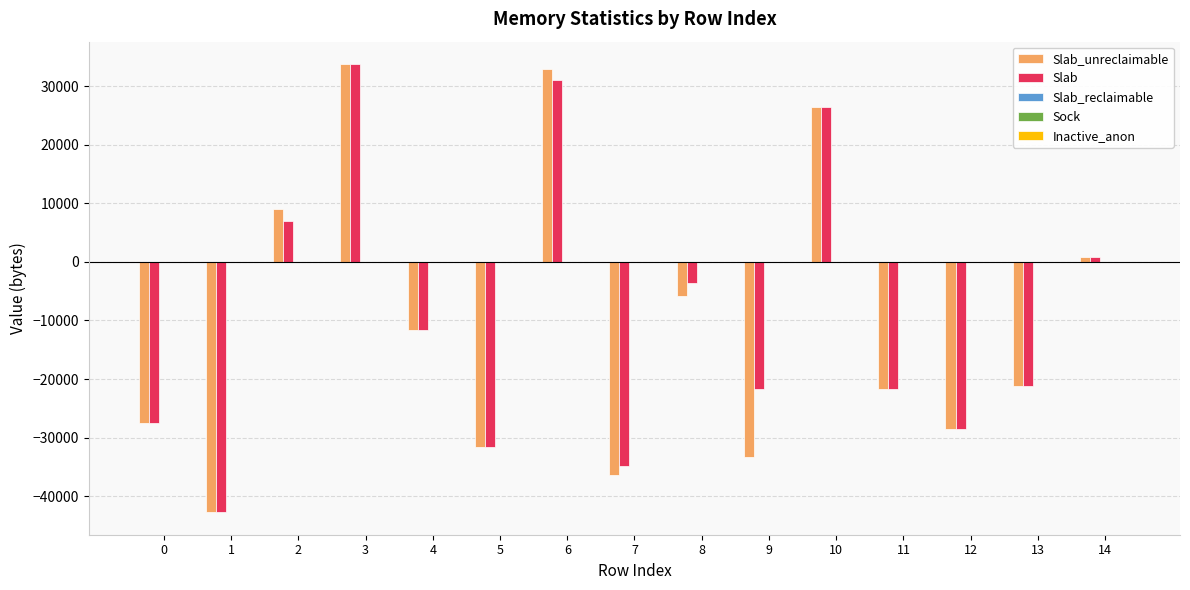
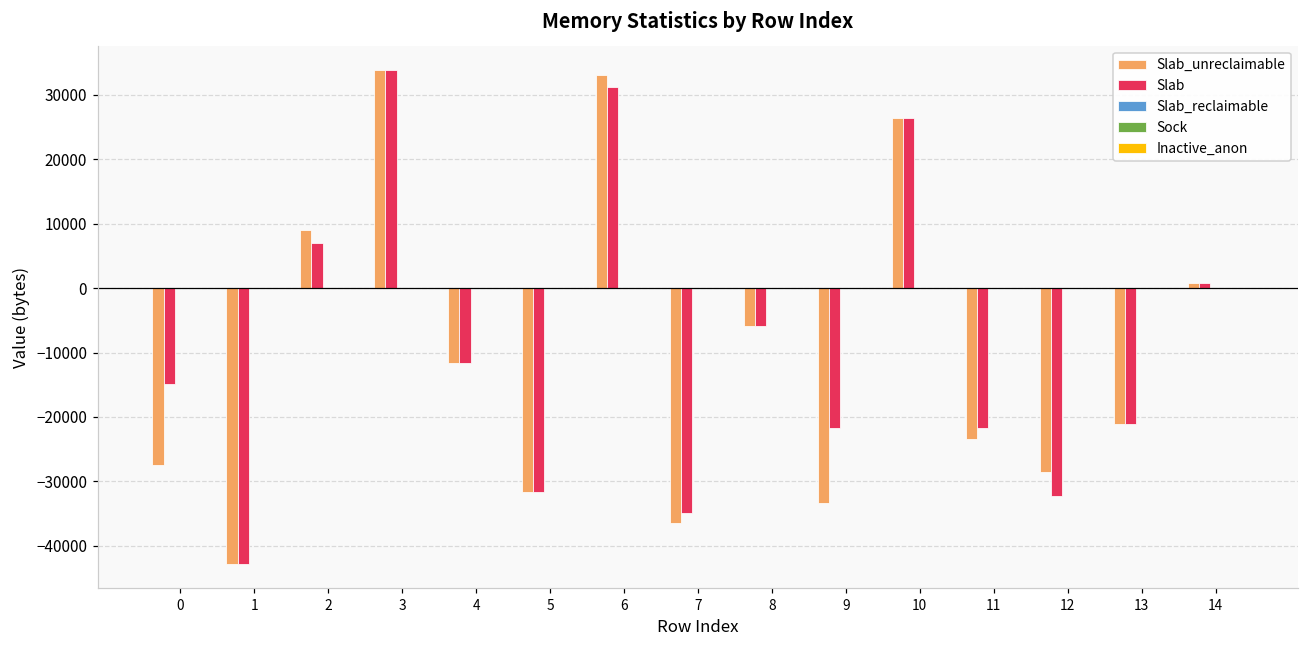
  {
    "Slab_unreclaimable": {
      "0": -27000,
      "1": -43000,
      "2": 9000,
      "3": 34000,
      "4": -12000,
      "5": -32000,
      "6": 33000,
      "7": -36000,
      "8": -6000,
      "9": -33000,
      "10": 26000,
-     "11": -22000,
+     "11": -23000,
      "12": -29000,
      "13": -21000,
      "14": 1000
    },
    "Slab": {
-     "0": -27000,
+     "0": -15000,
      "1": -43000,
      "2": 7000,
      "3": 34000,
      "4": -12000,
      "5": -32000,
      "6": 31000,
      "7": -35000,
-     "8": -4000,
+     "8": -6000,
      "9": -22000,
      "10": 26000,
      "11": -22000,
-     "12": -29000,
+     "12": -32000,
      "13": -21000,
      "14": 1000
    },
    "Slab_reclaimable": {
      "0": 0,
      "1": 0,
      "2": 0,
      "3": 0,
      "4": 0,
      "5": 0,
      "6": 0,
      "7": 0,
      "8": 0,
      "9": 0,
      "10": 0,
      "11": 0,
      "12": 0,
      "13": 0,
      "14": 0
    },
    "Sock": {
      "0": 0,
      "1": 0,
      "2": 0,
      "3": 0,
      "4": 0,
      "5": 0,
      "6": 0,
      "7": 0,
      "8": 0,
      "9": 0,
      "10": 0,
      "11": 0,
      "12": 0,
      "13": 0,
      "14": 0
    },
    "Inactive_anon": {
      "0": 0,
      "1": 0,
      "2": 0,
      "3": 0,
      "4": 0,
      "5": 0,
      "6": 0,
      "7": 0,
      "8": 0,
      "9": 0,
      "10": 0,
      "11": 0,
      "12": 0,
      "13": 0,
      "14": 0
    }
  }
